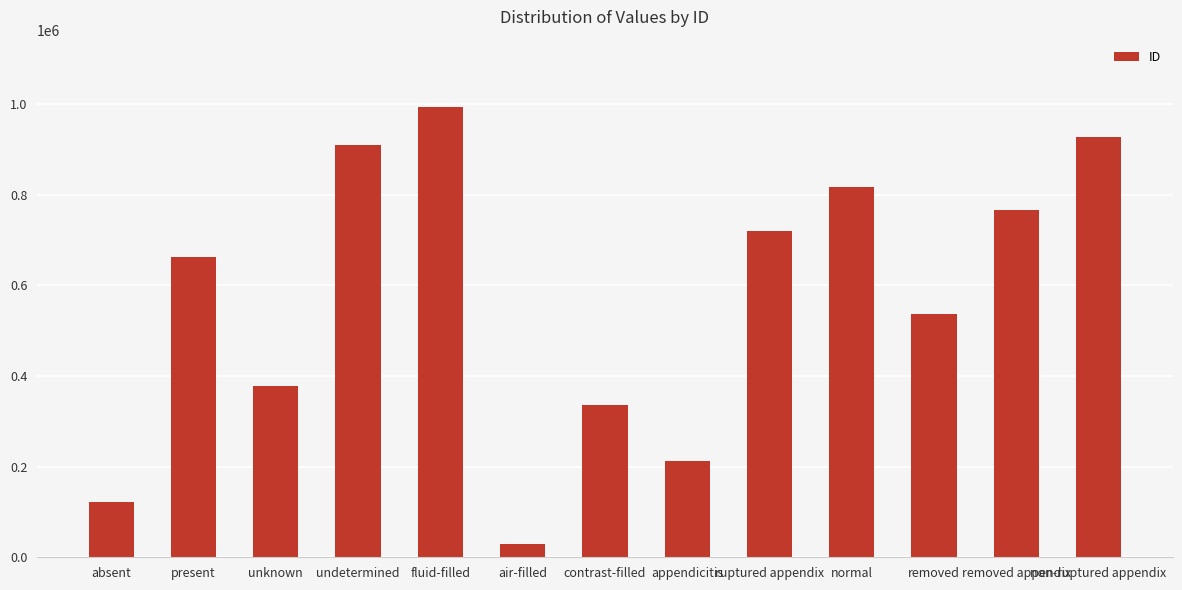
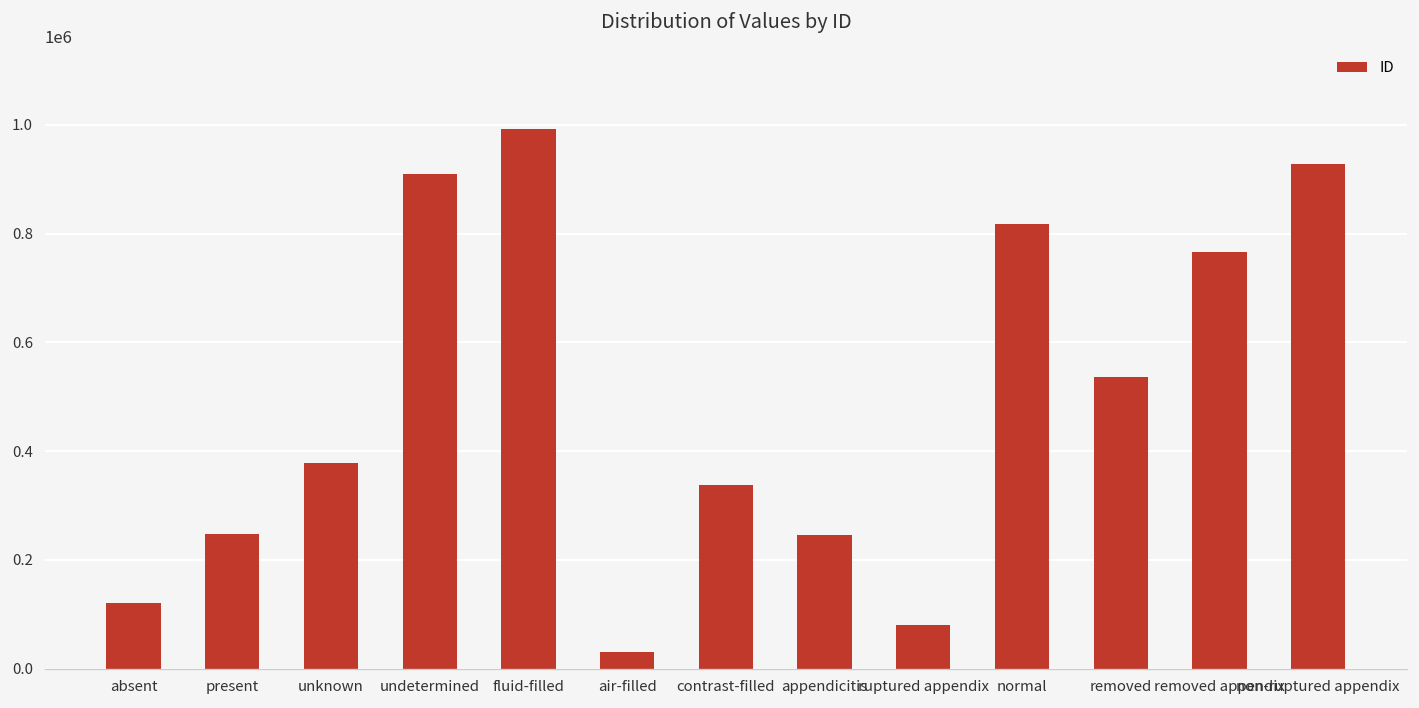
  {
    "absent": 120000,
-   "present": 660000,
+   "present": 250000,
    "unknown": 380000,
    "undetermined": 910000,
    "fluid-filled": 990000,
    "air-filled": 30000,
    "contrast-filled": 340000,
-   "appendicitis": 210000,
-   "ruptured appendix": 720000,
+   "appendicitis": 250000,
+   "ruptured appendix": 80000,
    "normal": 820000,
    "removed": 540000
  }
